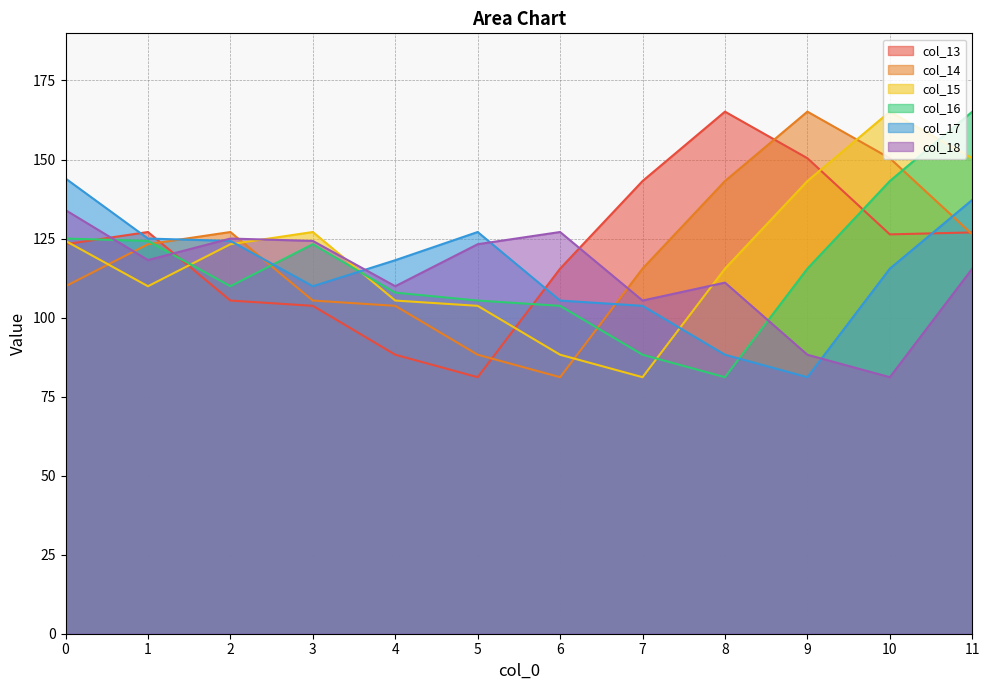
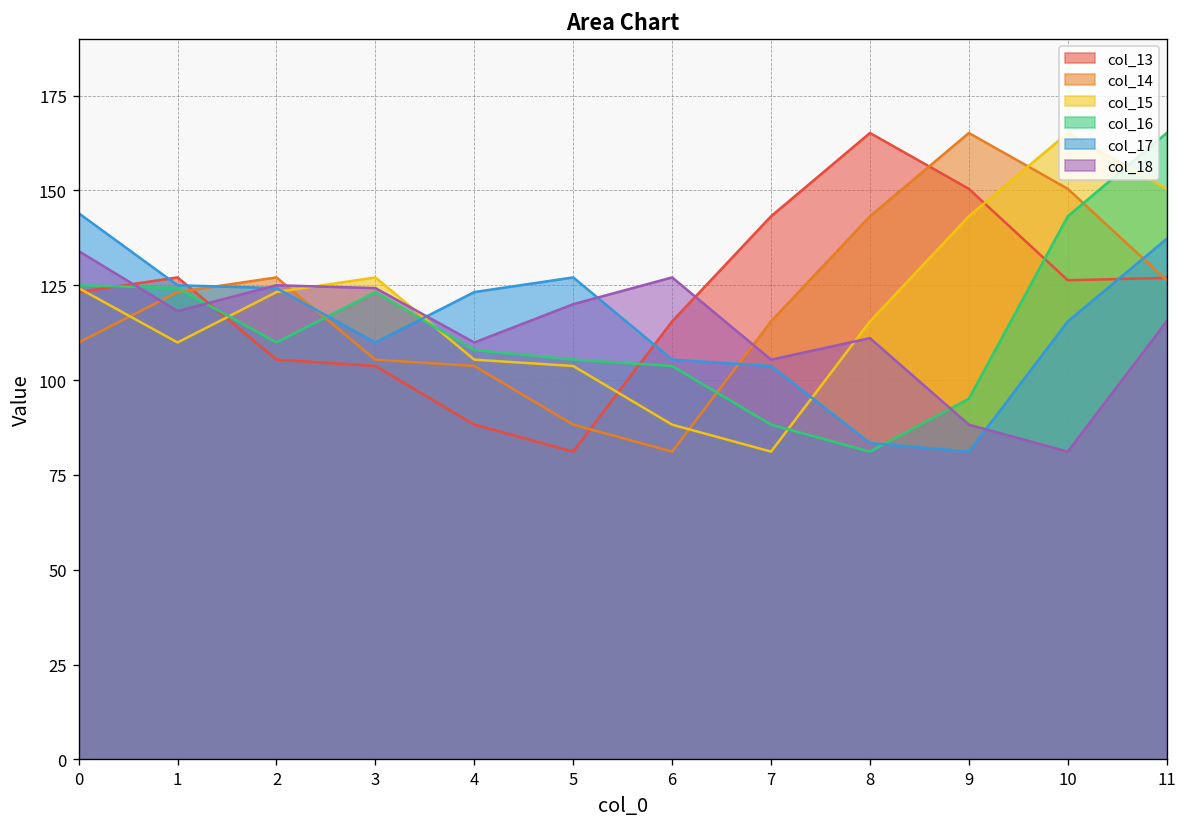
  {
    "col_16": {
      "2": 110,
      "3": 123,
      "4": 108,
      "5": 105,
      "6": 104,
      "7": 88,
      "8": 81,
-     "9": 115,
+     "9": 95,
      "10": 143,
      "11": 165
    },
    "col_17": {
      "0": 144,
      "3": 110,
-     "4": 118,
+     "4": 123,
      "5": 127,
      "6": 105,
      "7": 104,
-     "8": 88,
+     "8": 83,
      "9": 81,
      "10": 115,
      "11": 137
    },
    "col_18": {
      "0": 134,
      "1": 118,
      "3": 124,
      "4": 110,
-     "5": 123,
+     "5": 120,
      "6": 127,
      "7": 105,
      "8": 111,
      "9": 88,
      "10": 81,
      "11": 115
    }
  }
